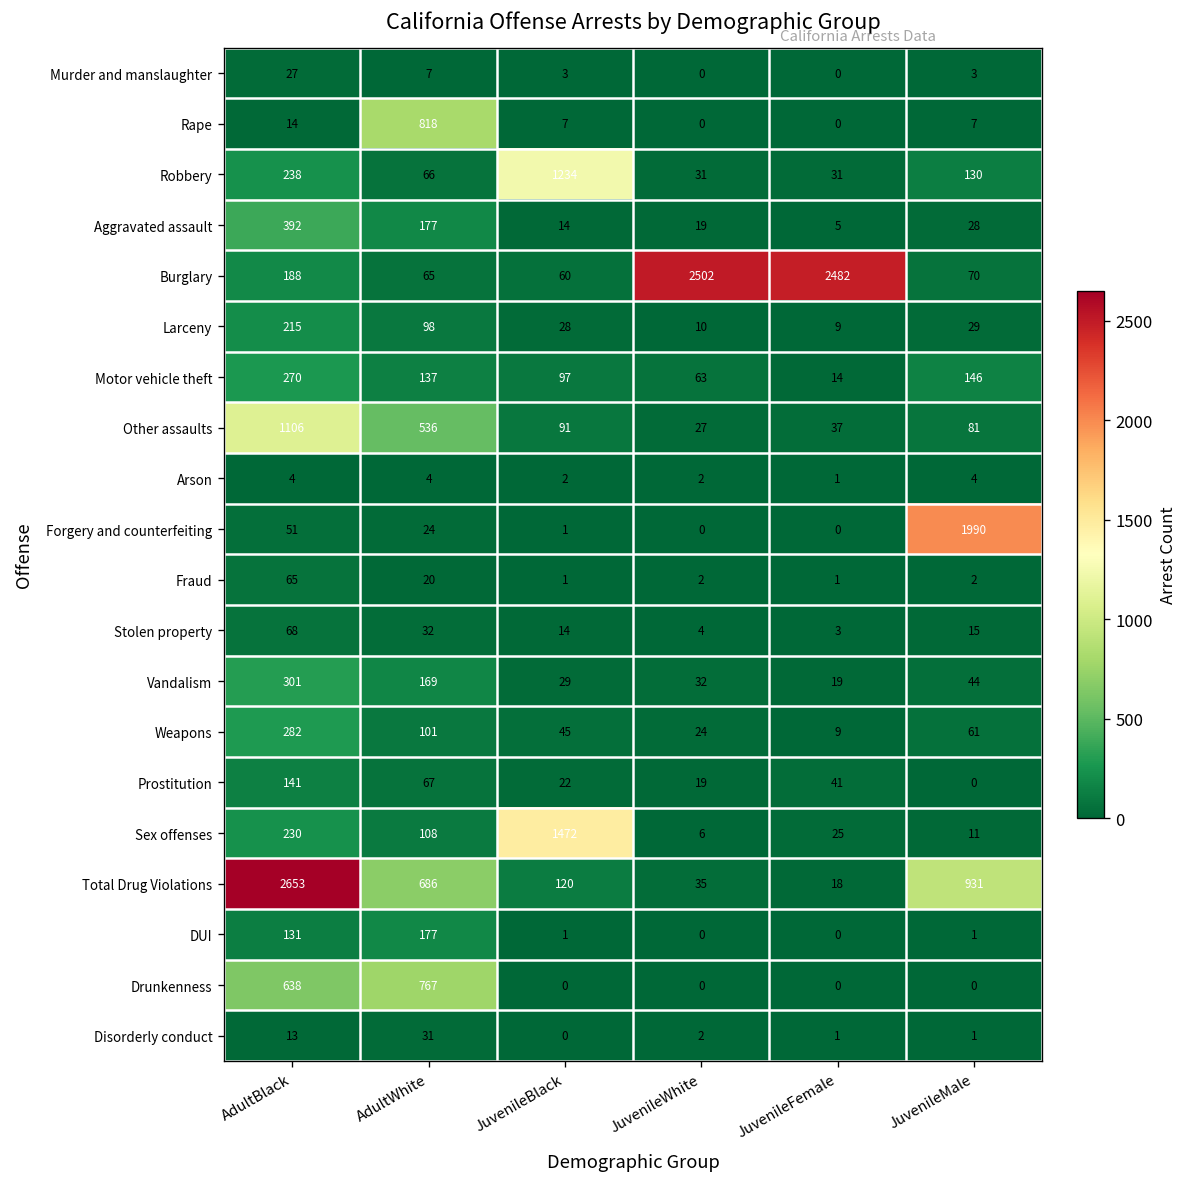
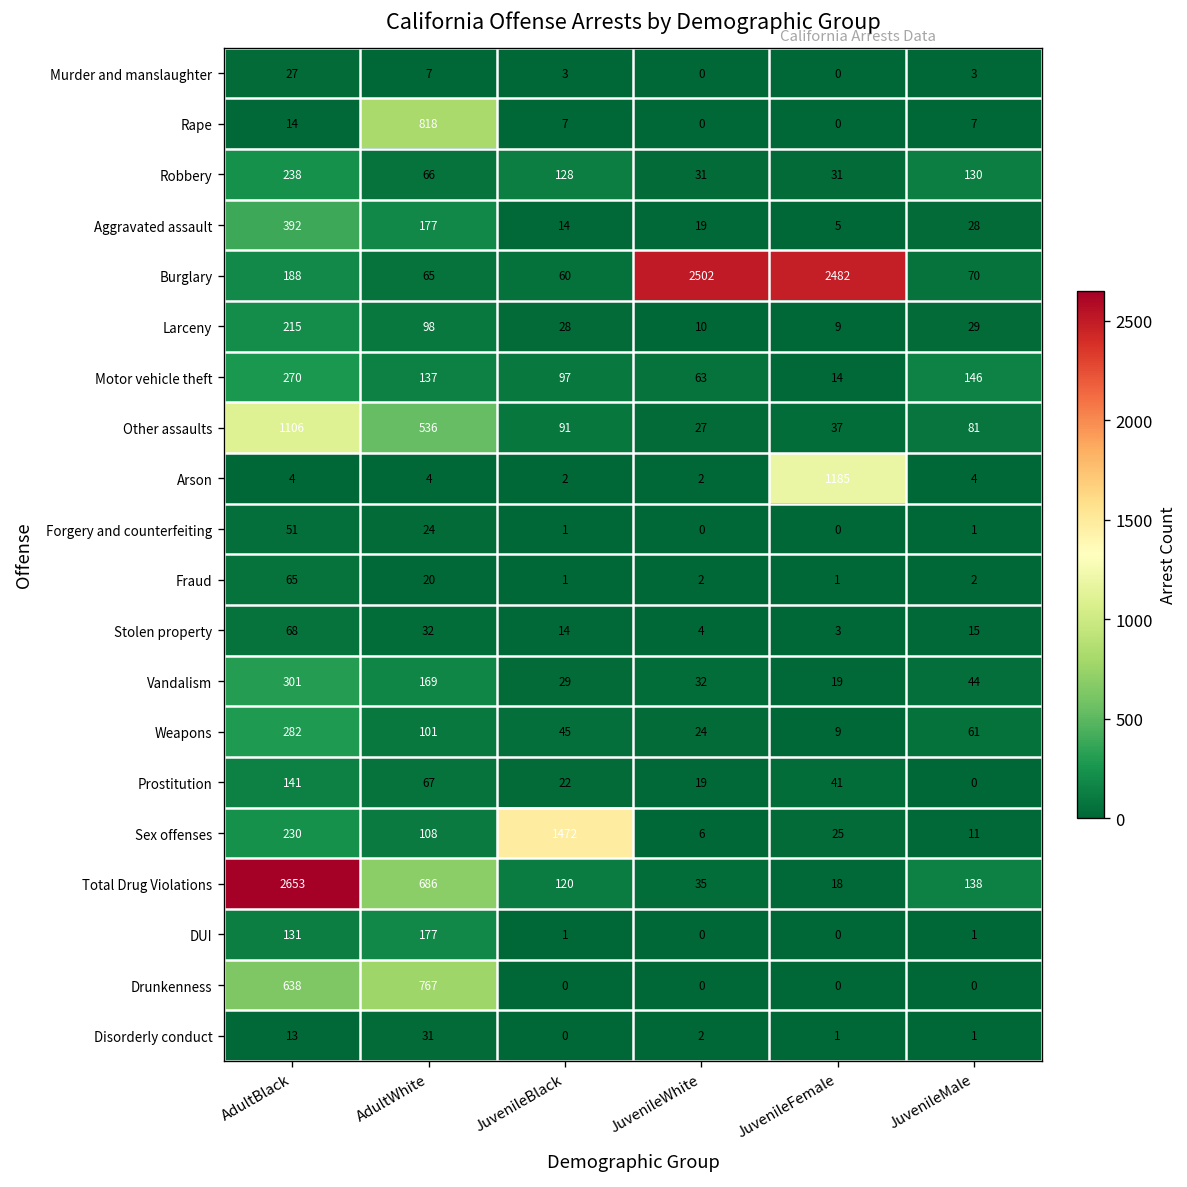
  {
    "Murder and manslaughter": {
      "AdultBlack": 27,
      "AdultWhite": 7,
      "JuvenileBlack": 3,
      "JuvenileWhite": 0,
      "JuvenileFemale": 0,
      "JuvenileMale": 3
    },
    "Rape": {
      "AdultBlack": 14,
      "AdultWhite": 818,
      "JuvenileBlack": 7,
      "JuvenileWhite": 0,
      "JuvenileFemale": 0,
      "JuvenileMale": 7
    },
    "Robbery": {
      "AdultBlack": 238,
      "AdultWhite": 66,
-     "JuvenileBlack": 1234,
+     "JuvenileBlack": 128,
      "JuvenileWhite": 31,
      "JuvenileFemale": 31,
      "JuvenileMale": 130
    },
    "Aggravated assault": {
      "AdultBlack": 392,
      "AdultWhite": 177,
      "JuvenileBlack": 14,
      "JuvenileWhite": 19,
      "JuvenileFemale": 5,
      "JuvenileMale": 28
    },
    "Burglary": {
      "AdultBlack": 188,
      "AdultWhite": 65,
      "JuvenileBlack": 60,
      "JuvenileWhite": 2502,
      "JuvenileFemale": 2482,
      "JuvenileMale": 70
    },
    "Larceny": {
      "AdultBlack": 215,
      "AdultWhite": 98,
      "JuvenileBlack": 28,
      "JuvenileWhite": 10,
      "JuvenileFemale": 9,
      "JuvenileMale": 29
    },
    "Motor vehicle theft": {
      "AdultBlack": 270,
      "AdultWhite": 137,
      "JuvenileBlack": 97,
      "JuvenileWhite": 63,
      "JuvenileFemale": 14,
      "JuvenileMale": 146
    },
    "Other assaults": {
      "AdultBlack": 1106,
      "AdultWhite": 536,
      "JuvenileBlack": 91,
      "JuvenileWhite": 27,
      "JuvenileFemale": 37,
      "JuvenileMale": 81
    },
    "Arson": {
      "AdultBlack": 4,
      "AdultWhite": 4,
      "JuvenileBlack": 2,
      "JuvenileWhite": 2,
-     "JuvenileFemale": 1,
+     "JuvenileFemale": 1185,
      "JuvenileMale": 4
    },
    "Forgery and counterfeiting": {
      "AdultBlack": 51,
      "AdultWhite": 24,
      "JuvenileBlack": 1,
      "JuvenileWhite": 0,
      "JuvenileFemale": 0,
-     "JuvenileMale": 1990
+     "JuvenileMale": 1
    },
    "Fraud": {
      "AdultBlack": 65,
      "AdultWhite": 20,
      "JuvenileBlack": 1,
      "JuvenileWhite": 2,
      "JuvenileFemale": 1,
      "JuvenileMale": 2
    },
    "Stolen property": {
      "AdultBlack": 68,
      "AdultWhite": 32,
      "JuvenileBlack": 14,
      "JuvenileWhite": 4,
      "JuvenileFemale": 3,
      "JuvenileMale": 15
    },
    "Vandalism": {
      "AdultBlack": 301,
      "AdultWhite": 169,
      "JuvenileBlack": 29,
      "JuvenileWhite": 32,
      "JuvenileFemale": 19,
      "JuvenileMale": 44
    },
    "Weapons": {
      "AdultBlack": 282,
      "AdultWhite": 101,
      "JuvenileBlack": 45,
      "JuvenileWhite": 24,
      "JuvenileFemale": 9,
      "JuvenileMale": 61
    },
    "Prostitution": {
      "AdultBlack": 141,
      "AdultWhite": 67,
      "JuvenileBlack": 22,
      "JuvenileWhite": 19,
      "JuvenileFemale": 41,
      "JuvenileMale": 0
    },
    "Sex offenses": {
      "AdultBlack": 230,
      "AdultWhite": 108,
      "JuvenileBlack": 1472,
      "JuvenileWhite": 6,
      "JuvenileFemale": 25,
      "JuvenileMale": 11
    },
    "Total Drug Violations": {
      "AdultBlack": 2653,
      "AdultWhite": 686,
      "JuvenileBlack": 120,
      "JuvenileWhite": 35,
      "JuvenileFemale": 18,
-     "JuvenileMale": 931
+     "JuvenileMale": 138
    },
    "DUI": {
      "AdultBlack": 131,
      "AdultWhite": 177,
      "JuvenileBlack": 1,
      "JuvenileWhite": 0,
      "JuvenileFemale": 0,
      "JuvenileMale": 1
    },
    "Drunkenness": {
      "AdultBlack": 638,
      "AdultWhite": 767,
      "JuvenileBlack": 0,
      "JuvenileWhite": 0,
      "JuvenileFemale": 0,
      "JuvenileMale": 0
    },
    "Disorderly conduct": {
      "AdultBlack": 13,
      "AdultWhite": 31,
      "JuvenileBlack": 0,
      "JuvenileWhite": 2,
      "JuvenileFemale": 1,
      "JuvenileMale": 1
    }
  }
